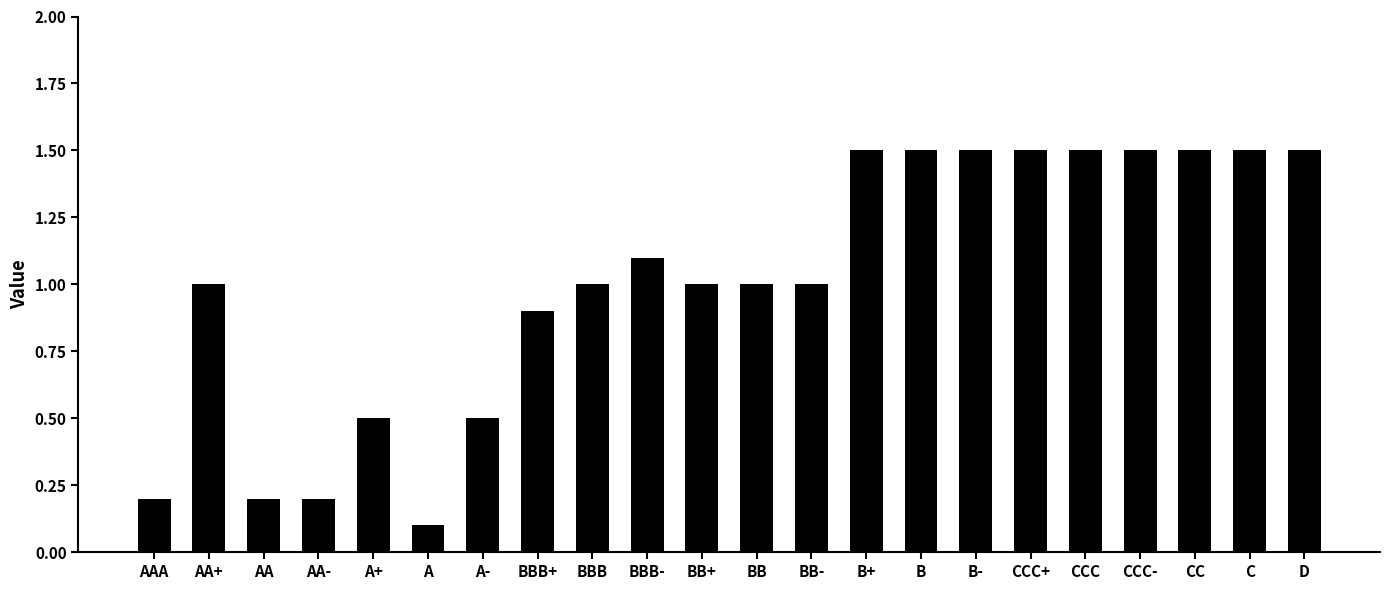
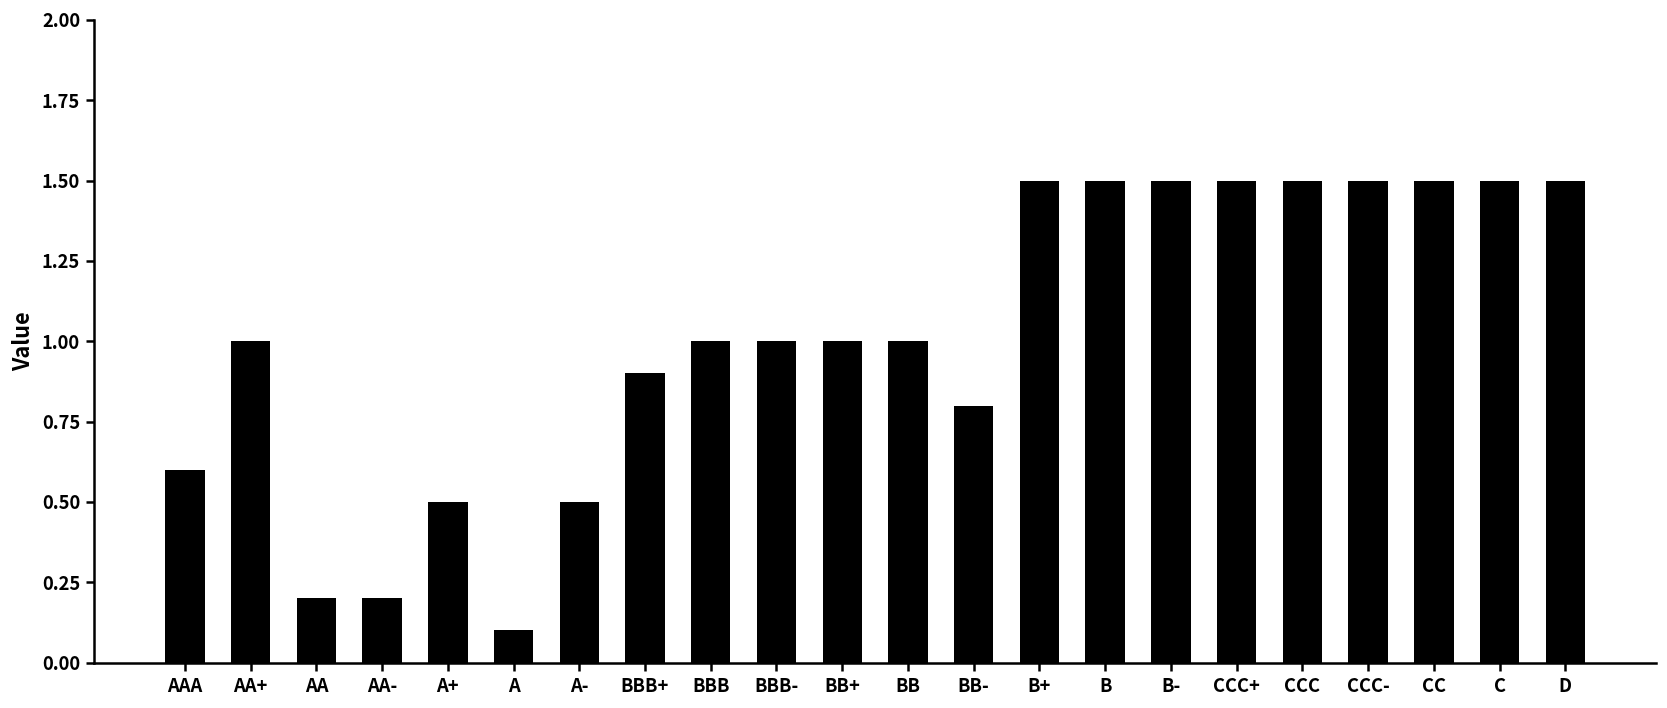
  {
-   "AAA": 0.2,
+   "AAA": 0.6,
    "AA+": 1.0,
    "AA": 0.2,
    "AA-": 0.2,
    "A+": 0.5,
    "A": 0.1,
    "A-": 0.5,
    "BBB+": 0.9,
    "BBB": 1.0,
-   "BBB-": 1.1,
+   "BBB-": 1.0,
    "BB+": 1.0,
    "BB": 1.0,
-   "BB-": 1.0,
+   "BB-": 0.8,
    "B+": 1.5,
    "B": 1.5,
    "B-": 1.5,
    "CCC+": 1.5,
    "CCC": 1.5,
    "CCC-": 1.5,
    "CC": 1.5,
    "C": 1.5,
    "D": 1.5
  }
